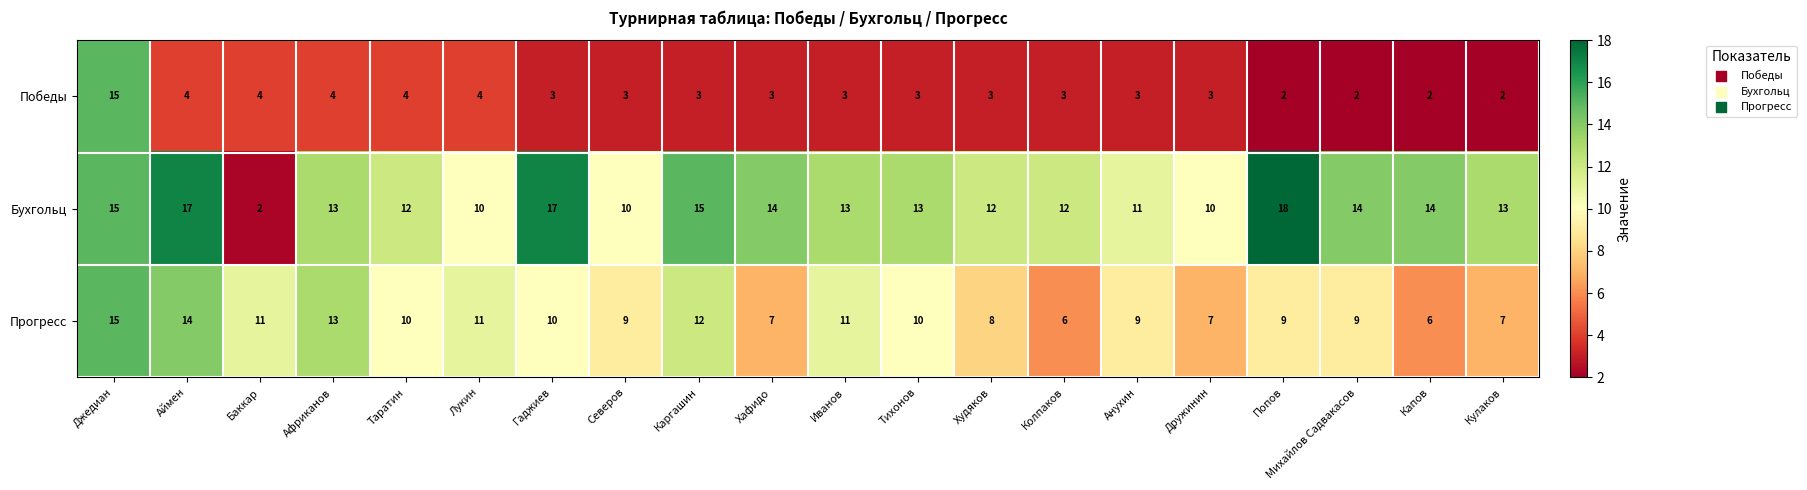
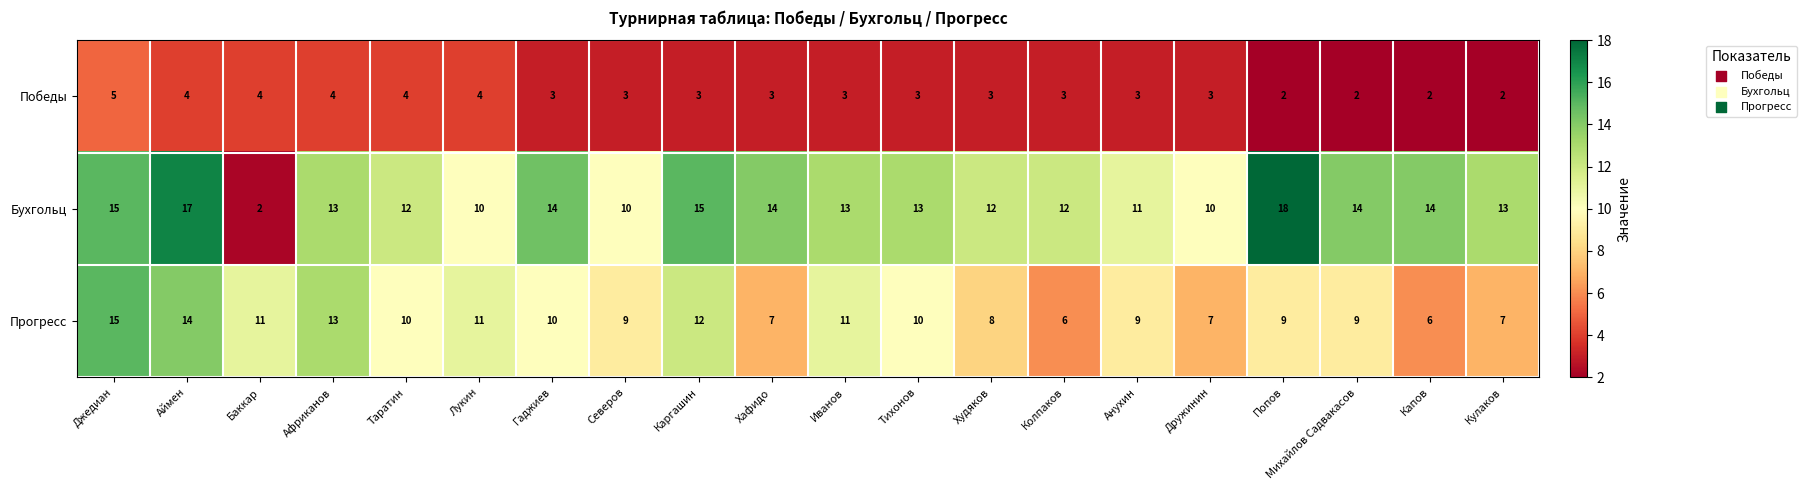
  {
    "Победы": {
-     "Джедиан": 15,
+     "Джедиан": 5,
      "Аймен": 4,
      "Баккар": 4,
      "Африканов": 4,
      "Таратин": 4,
      "Лукин": 4,
      "Гаджиев": 3,
      "Северов": 3,
      "Каргашин": 3,
      "Хафидо": 3,
      "Иванов": 3,
      "Тихонов": 3,
      "Худяков": 3,
      "Колпаков": 3,
      "Анухин": 3,
      "Дружинин": 3,
      "Попов": 2,
      "Михайлов Садвакасов": 2,
      "Капов": 2,
      "Кулаков": 2
    },
    "Бухгольц": {
      "Джедиан": 15,
      "Аймен": 17,
      "Баккар": 2,
      "Африканов": 13,
      "Таратин": 12,
      "Лукин": 10,
-     "Гаджиев": 17,
+     "Гаджиев": 14,
      "Северов": 10,
      "Каргашин": 15,
      "Хафидо": 14,
      "Иванов": 13,
      "Тихонов": 13,
      "Худяков": 12,
      "Колпаков": 12,
      "Анухин": 11,
      "Дружинин": 10,
      "Попов": 18,
      "Михайлов Садвакасов": 14,
      "Капов": 14,
      "Кулаков": 13
    },
    "Прогресс": {
      "Джедиан": 15,
      "Аймен": 14,
      "Баккар": 11,
      "Африканов": 13,
      "Таратин": 10,
      "Лукин": 11,
      "Гаджиев": 10,
      "Северов": 9,
      "Каргашин": 12,
      "Хафидо": 7,
      "Иванов": 11,
      "Тихонов": 10,
      "Худяков": 8,
      "Колпаков": 6,
      "Анухин": 9,
      "Дружинин": 7,
      "Попов": 9,
      "Михайлов Садвакасов": 9,
      "Капов": 6,
      "Кулаков": 7
    }
  }
